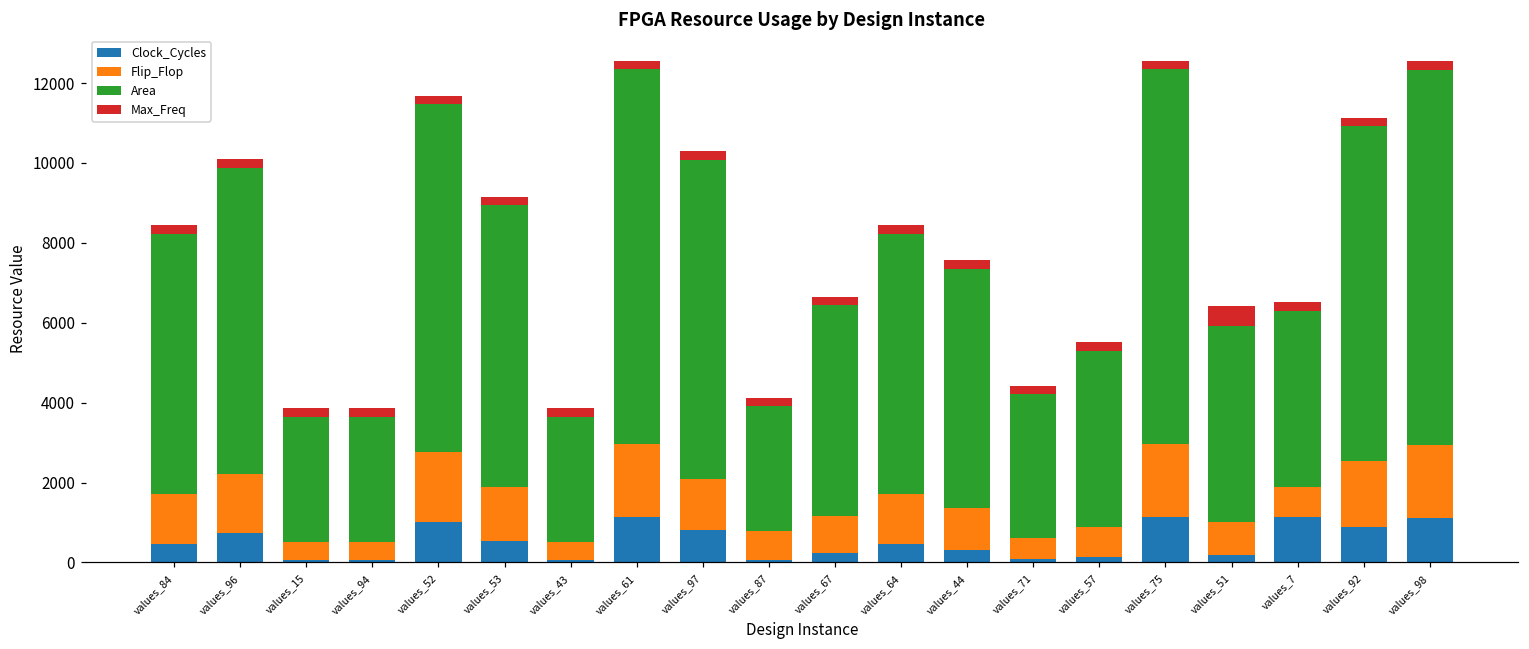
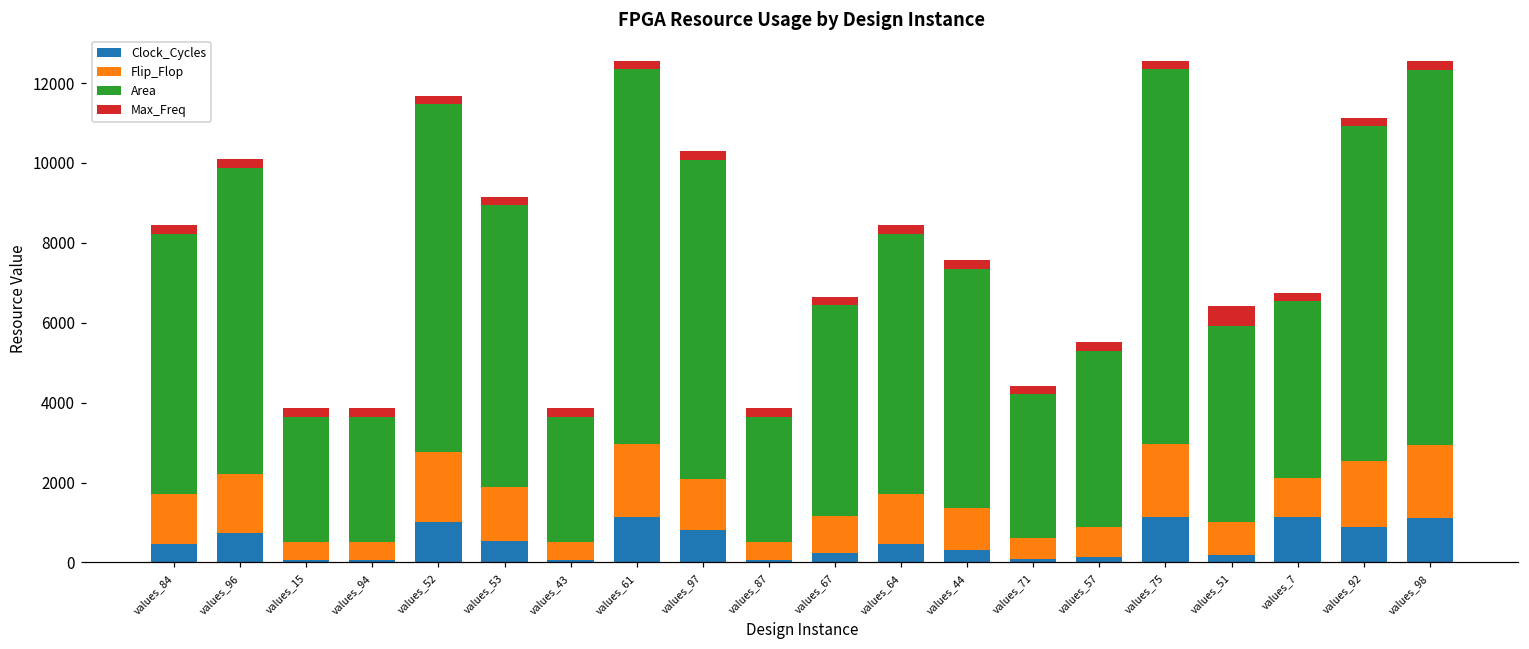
  {
    "Clock_Cycles": {
      "values_84": 500,
      "values_96": 700,
      "values_52": 1000,
      "values_53": 500,
      "values_61": 1100,
      "values_97": 800,
      "values_67": 200,
      "values_64": 500,
      "values_44": 300,
      "values_71": 100,
      "values_57": 100,
      "values_75": 1100,
      "values_51": 200,
      "values_7": 1100,
      "values_92": 900,
      "values_98": 1100
    },
    "Flip_Flop": {
      "values_84": 1200,
      "values_96": 1500,
      "values_15": 500,
      "values_94": 500,
      "values_52": 1700,
      "values_53": 1300,
      "values_43": 500,
      "values_61": 1800,
      "values_97": 1300,
-     "values_87": 700,
+     "values_87": 500,
      "values_67": 900,
      "values_64": 1200,
      "values_44": 1000,
      "values_71": 500,
      "values_57": 700,
      "values_75": 1800,
      "values_51": 800,
-     "values_7": 700,
+     "values_7": 1000,
      "values_92": 1600,
      "values_98": 1800
    },
    "Area": {
      "values_84": 6500,
      "values_96": 7700,
      "values_15": 3100,
      "values_94": 3100,
      "values_52": 8700,
      "values_53": 7100,
      "values_43": 3100,
      "values_61": 9400,
      "values_97": 8000,
      "values_87": 3100,
      "values_67": 5300,
      "values_64": 6500,
      "values_44": 6000,
      "values_71": 3600,
      "values_57": 4400,
      "values_75": 9400,
      "values_51": 4900,
      "values_7": 4400,
      "values_92": 8400,
      "values_98": 9400
    },
    "Max_Freq": {
      "values_84": 200,
      "values_96": 200,
      "values_15": 200,
      "values_94": 200,
      "values_52": 200,
      "values_53": 200,
      "values_43": 200,
      "values_61": 200,
      "values_97": 200,
      "values_87": 200,
      "values_67": 200,
      "values_64": 200,
      "values_44": 200,
      "values_71": 200,
      "values_57": 200,
      "values_75": 200,
      "values_51": 500,
      "values_7": 200,
      "values_92": 200,
      "values_98": 200
    }
  }
